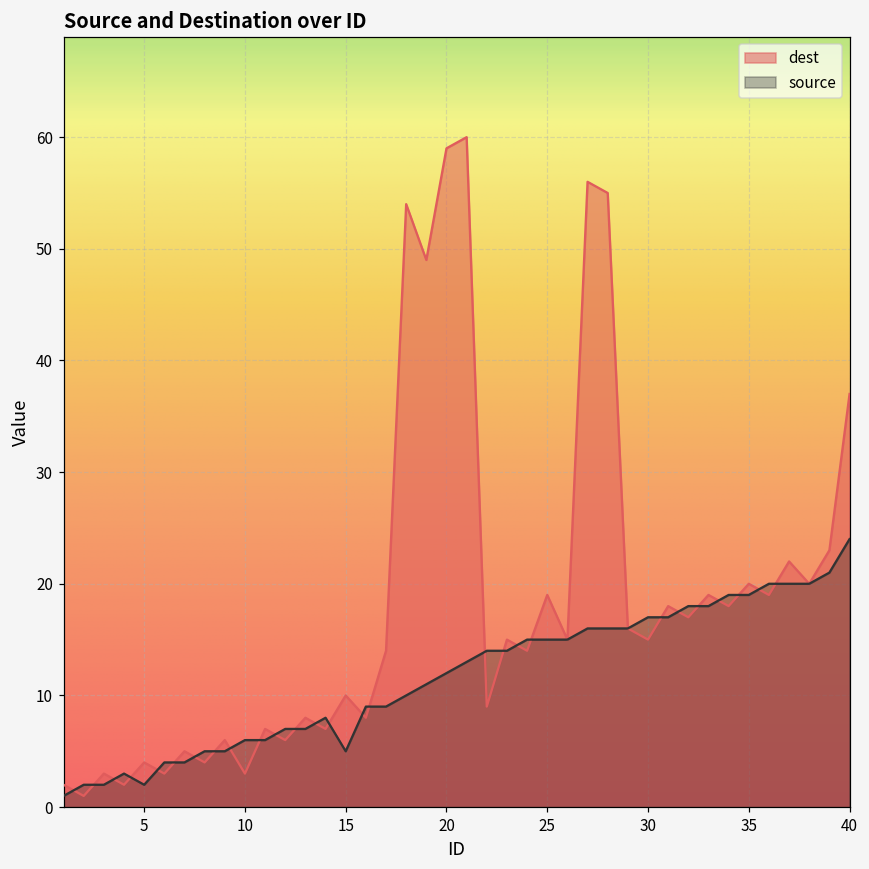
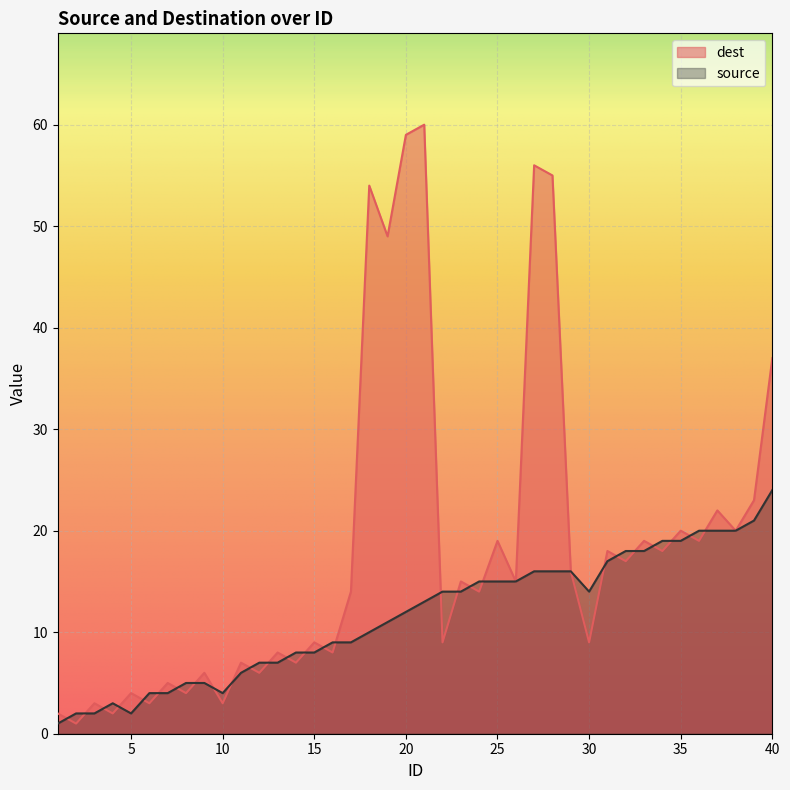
  {
    "dest": {
      "5": 4,
      "10": 3,
-     "15": 10,
+     "15": 9,
      "20": 59,
      "25": 19,
-     "30": 15,
+     "30": 9,
      "35": 20,
      "40": 37
    },
    "source": {
      "5": 2,
-     "10": 6,
-     "15": 5,
+     "10": 4,
+     "15": 8,
      "20": 12,
      "25": 15,
-     "30": 17,
+     "30": 14,
      "35": 19,
      "40": 24
    }
  }
